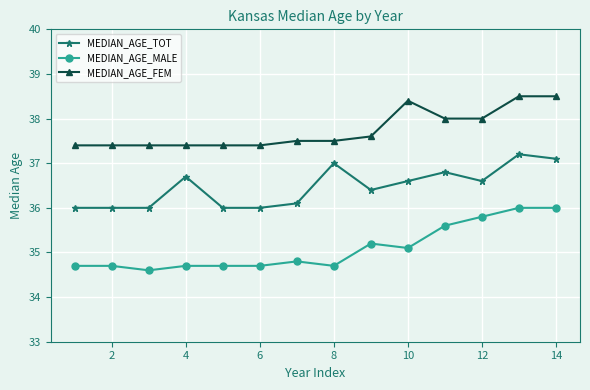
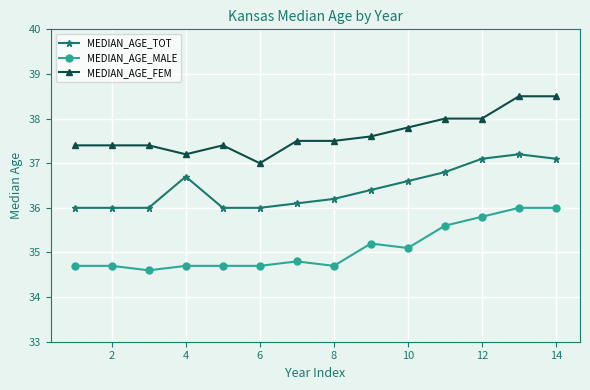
  {
    "MEDIAN_AGE_TOT": {
      "2": 36.0,
      "4": 36.7,
      "6": 36.0,
-     "8": 37.0,
+     "8": 36.2,
      "10": 36.6,
-     "12": 36.6,
+     "12": 37.1,
      "14": 37.1
    },
    "MEDIAN_AGE_MALE": {
      "2": 34.7,
      "4": 34.7,
      "6": 34.7,
      "8": 34.7,
      "10": 35.1,
      "12": 35.8,
      "14": 36.0
    },
    "MEDIAN_AGE_FEM": {
      "2": 37.4,
-     "4": 37.4,
-     "6": 37.4,
+     "4": 37.2,
+     "6": 37.0,
      "8": 37.5,
-     "10": 38.4,
+     "10": 37.8,
      "12": 38.0,
      "14": 38.5
    }
  }
